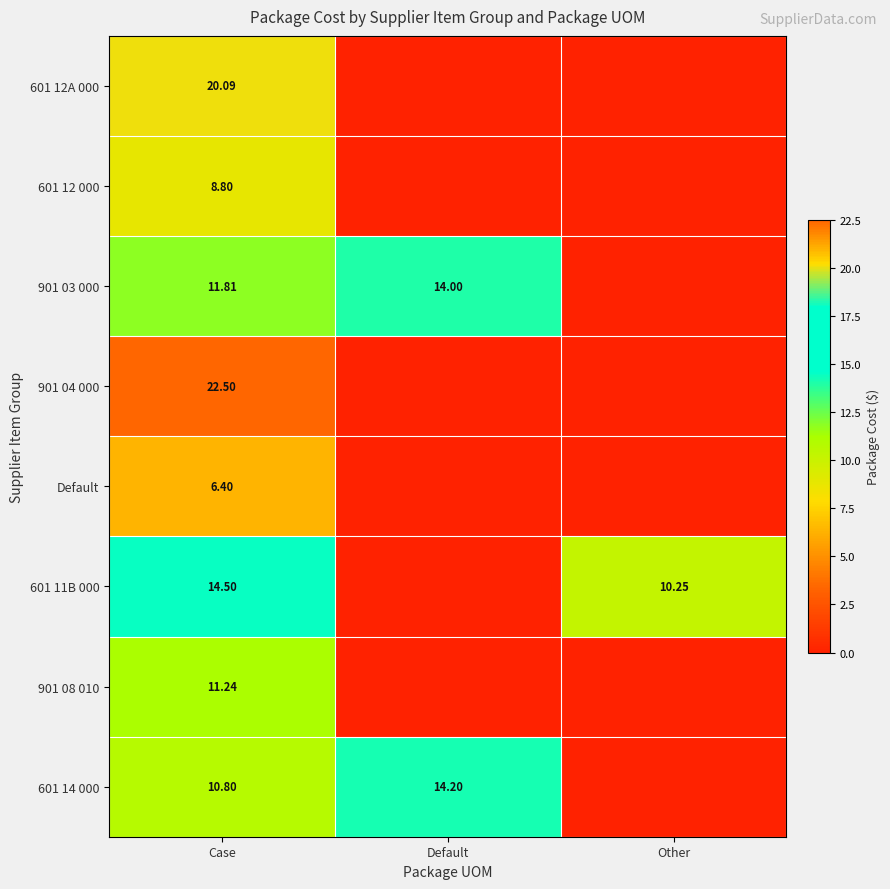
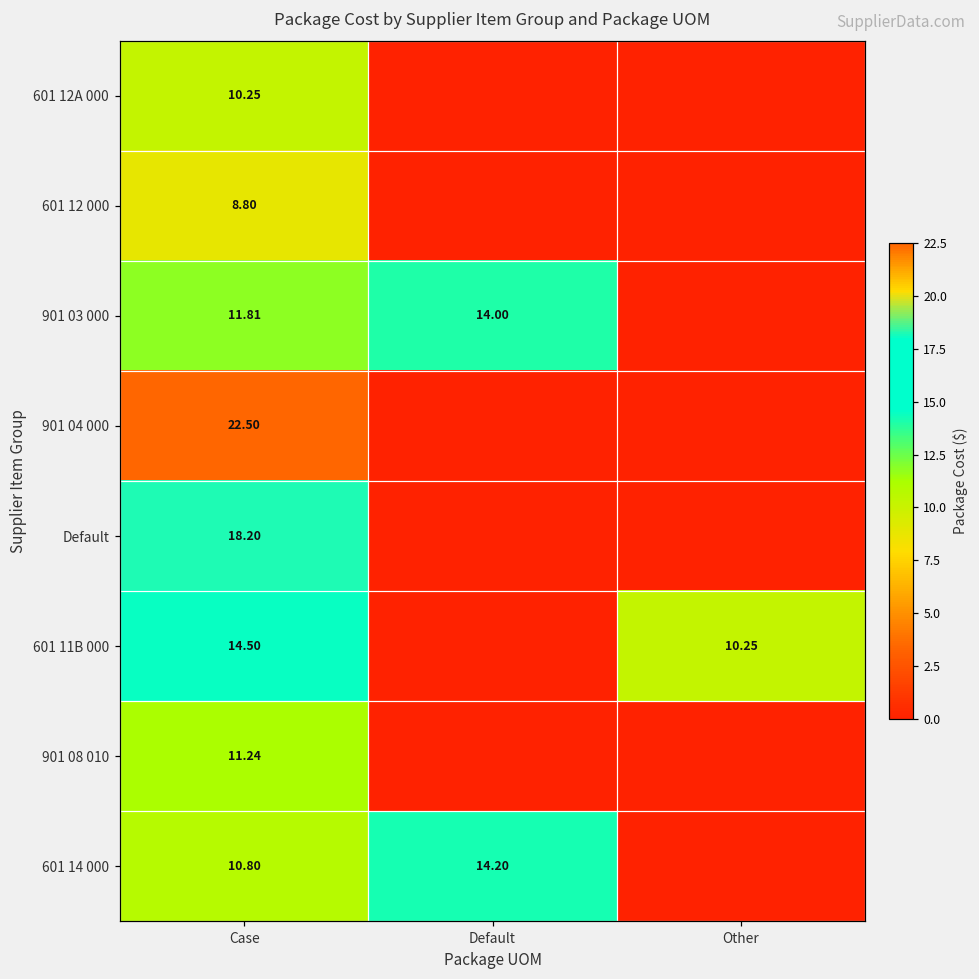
  {
    "601 12A 000": {
-     "Case": 20.09
+     "Case": 10.25
    },
    "601 12 000": {
      "Case": 8.80
    },
    "901 03 000": {
      "Case": 11.81,
      "Default": 14.00
    },
    "901 04 000": {
      "Case": 22.50
    },
    "Default": {
-     "Case": 6.40
+     "Case": 18.20
    },
    "601 11B 000": {
      "Case": 14.50,
      "Other": 10.25
    },
    "901 08 010": {
      "Case": 11.24
    },
    "601 14 000": {
      "Case": 10.80,
      "Default": 14.20
    }
  }
